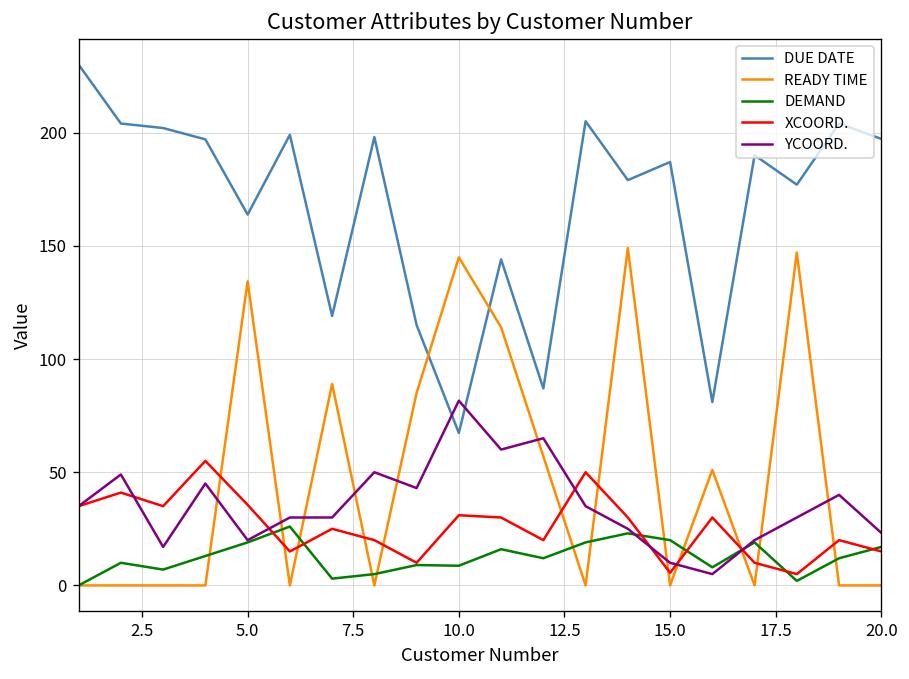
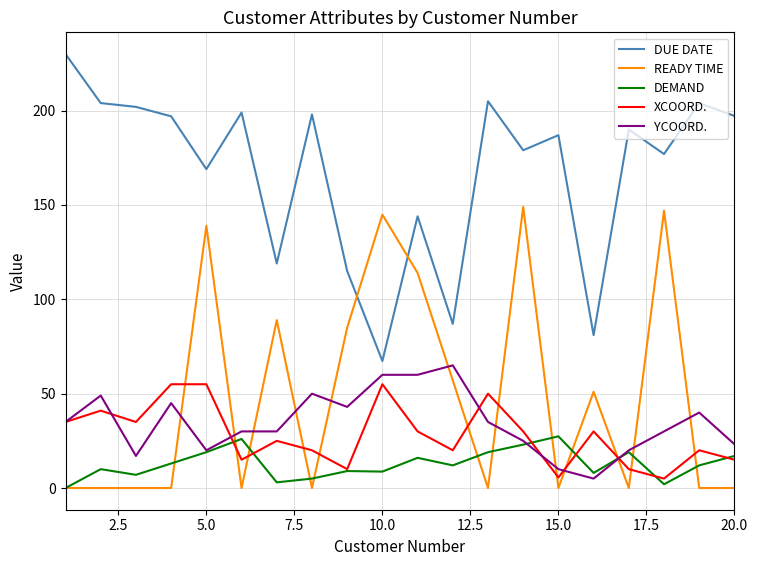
  {
    "DUE DATE": {
-     "5.0": 164,
+     "5.0": 169,
      "10.0": 67,
      "15.0": 187,
      "20.0": 197
    },
    "READY TIME": {
-     "5.0": 134,
+     "5.0": 139,
      "10.0": 145,
      "15.0": 0,
      "20.0": 0
    },
    "DEMAND": {
      "10.0": 9,
-     "15.0": 20,
+     "15.0": 27,
      "20.0": 17
    },
    "XCOORD.": {
-     "5.0": 36,
-     "10.0": 31,
+     "5.0": 55,
+     "10.0": 55,
      "15.0": 6,
      "20.0": 15
    },
    "YCOORD.": {
-     "10.0": 82,
+     "10.0": 60,
      "15.0": 10,
      "20.0": 23
    }
  }
